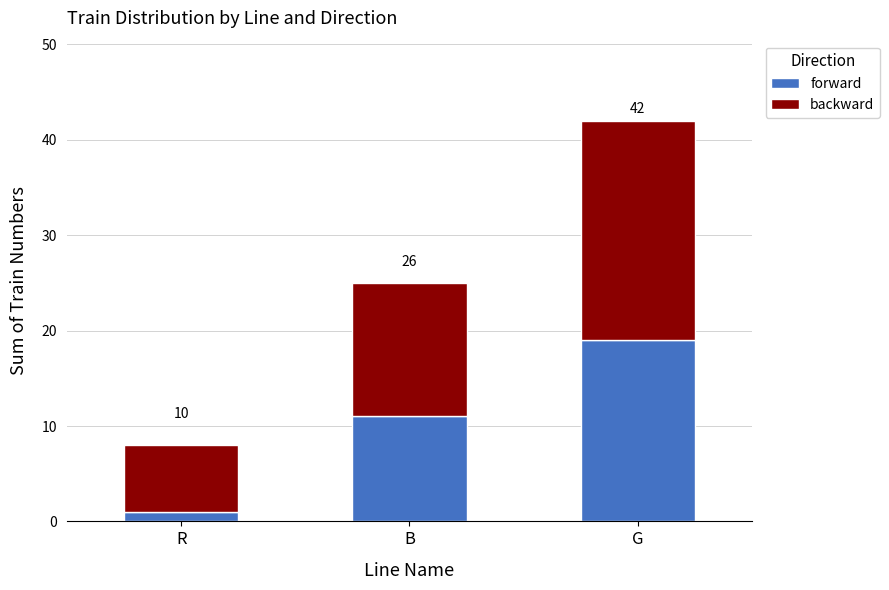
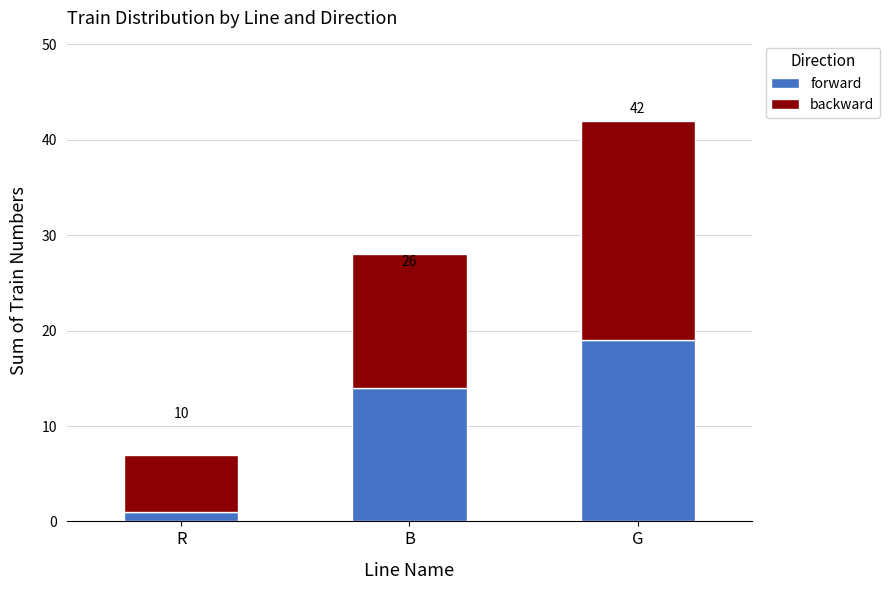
  {
    "forward": {
      "R": 1,
-     "B": 11,
+     "B": 14,
      "G": 19
    },
    "backward": {
-     "R": 7
+     "R": 6
    }
  }
